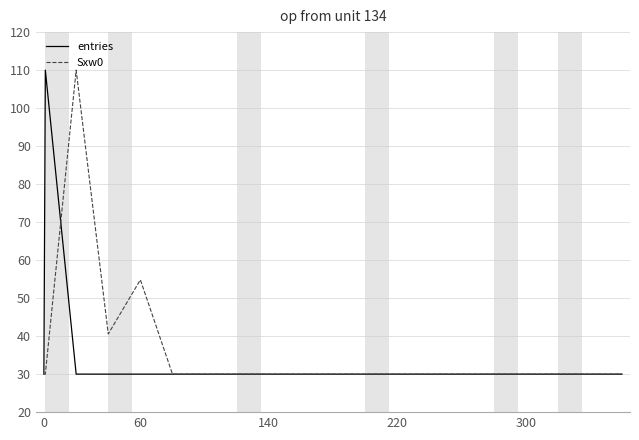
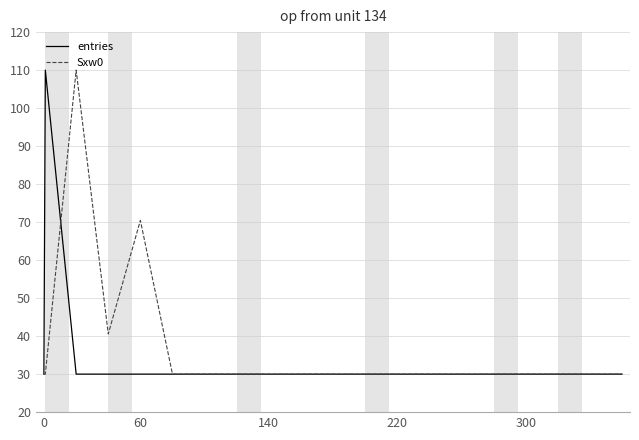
  {
    "entries": {
      "60": 30
    },
    "Sxw0": {
-     "60": 55
+     "60": 70
    }
  }
